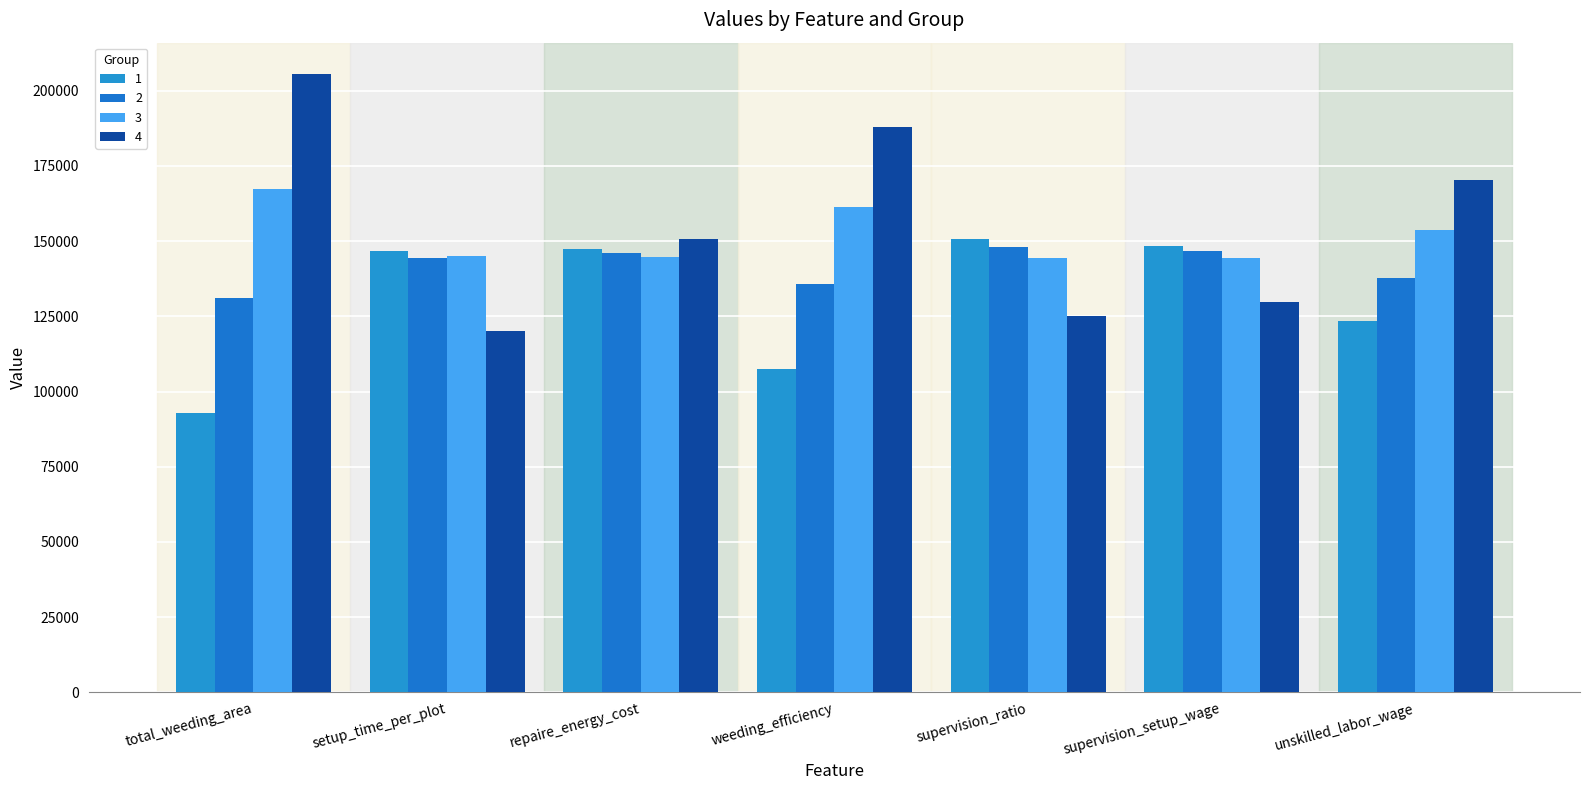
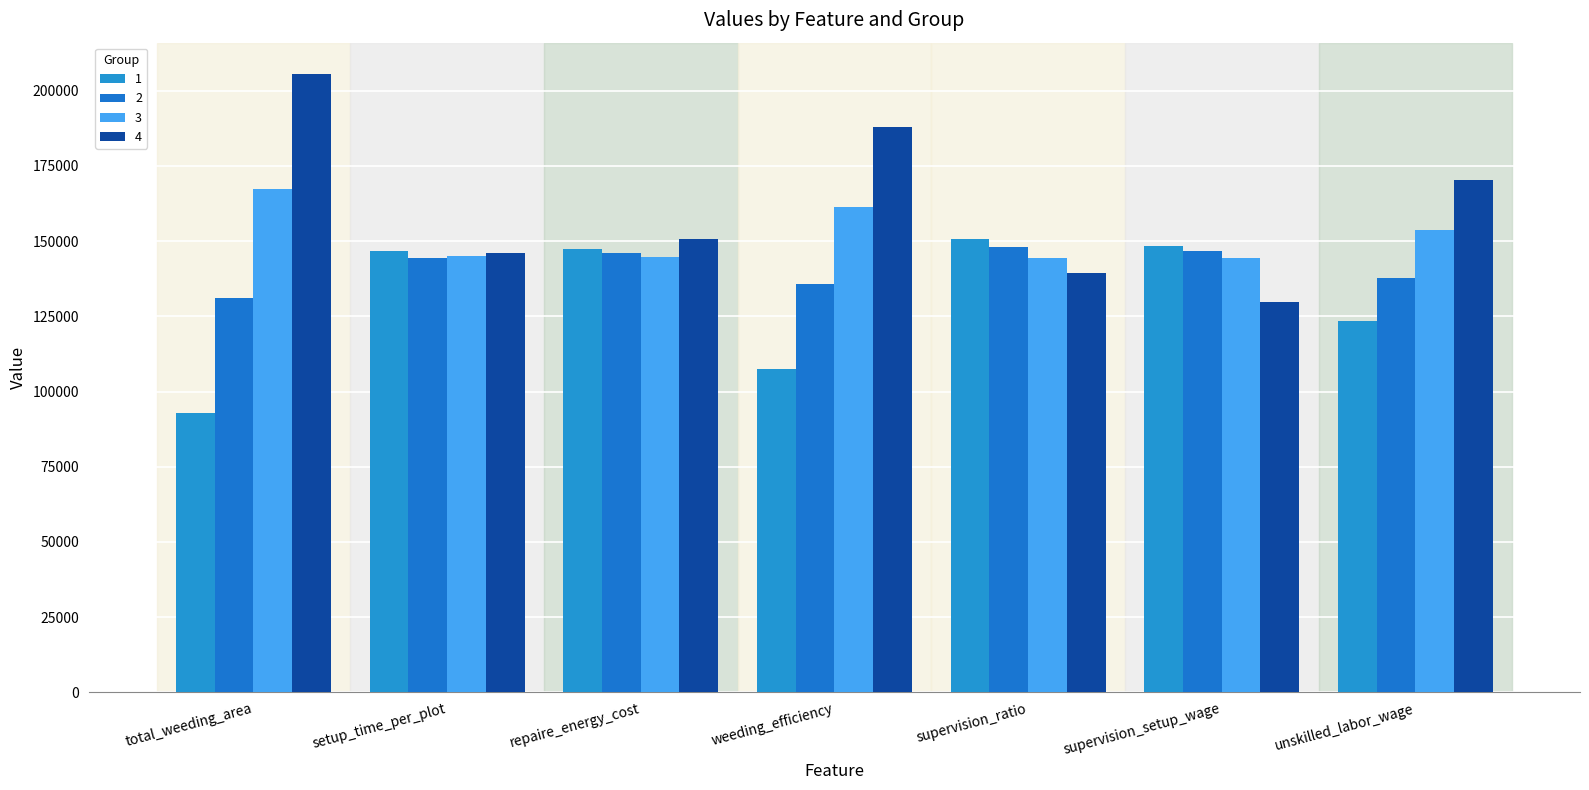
  {
    "4": {
      "total_weeding_area": 206000,
-     "setup_time_per_plot": 120000,
+     "setup_time_per_plot": 146000,
      "repaire_energy_cost": 151000,
      "weeding_efficiency": 188000,
-     "supervision_ratio": 125000,
+     "supervision_ratio": 139000,
      "supervision_setup_wage": 130000,
      "unskilled_labor_wage": 170000
    }
  }
